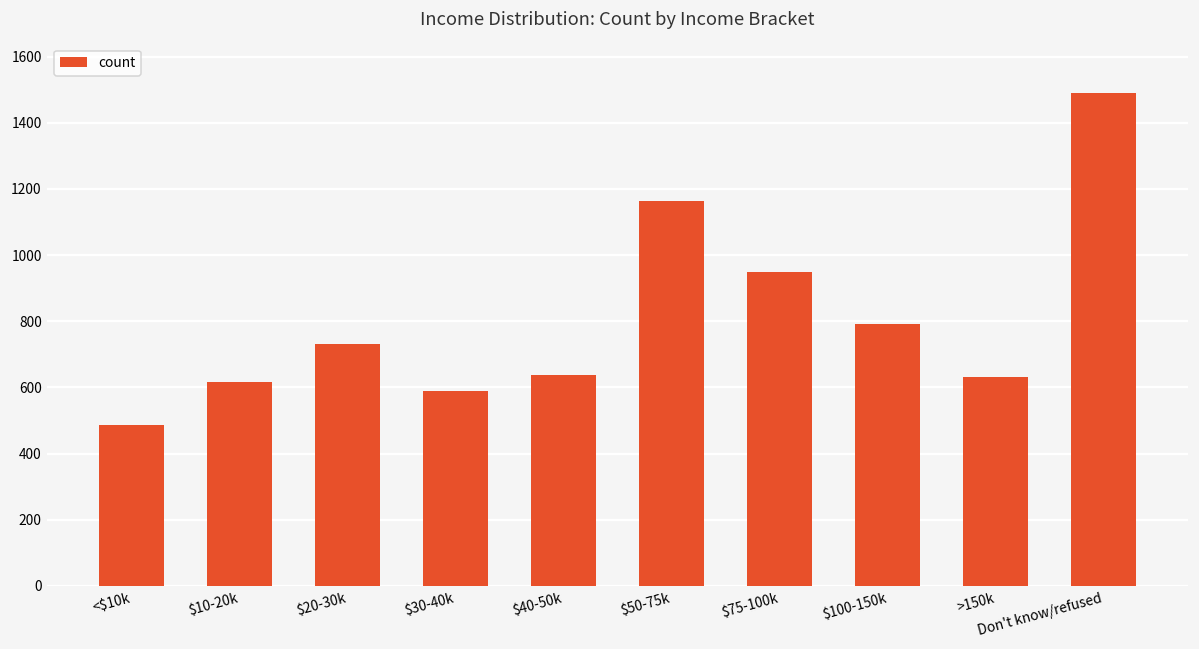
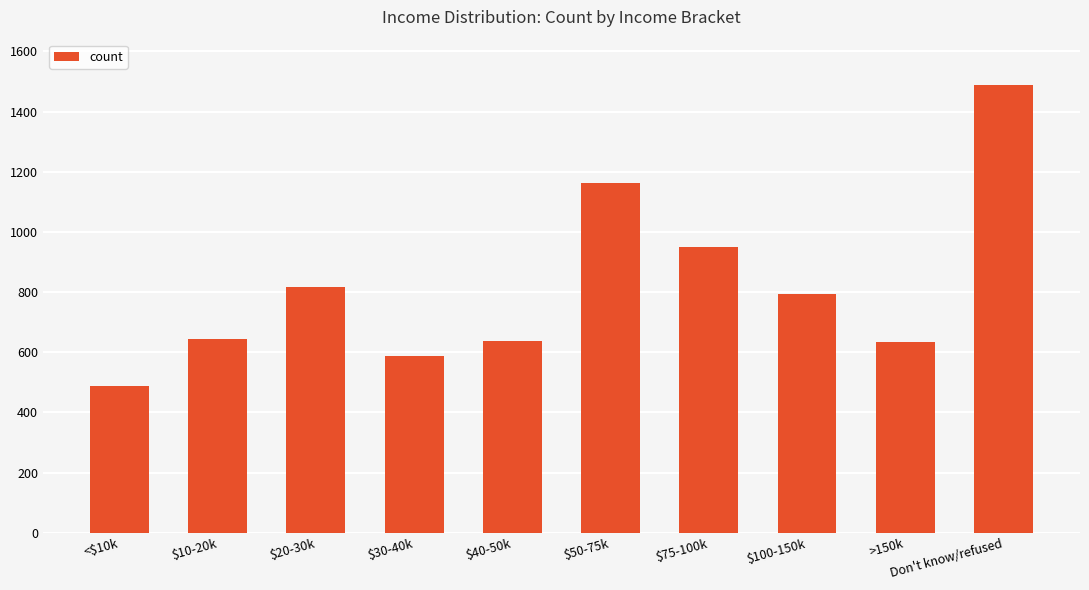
  {
    "<$10k": 490,
-   "$10-20k": 620,
-   "$20-30k": 730,
+   "$10-20k": 640,
+   "$20-30k": 820,
    "$30-40k": 590,
    "$40-50k": 640,
    "$50-75k": 1160,
    "$75-100k": 950,
    "$100-150k": 790,
    ">150k": 630,
    "Don't know/refused": 1490
  }
